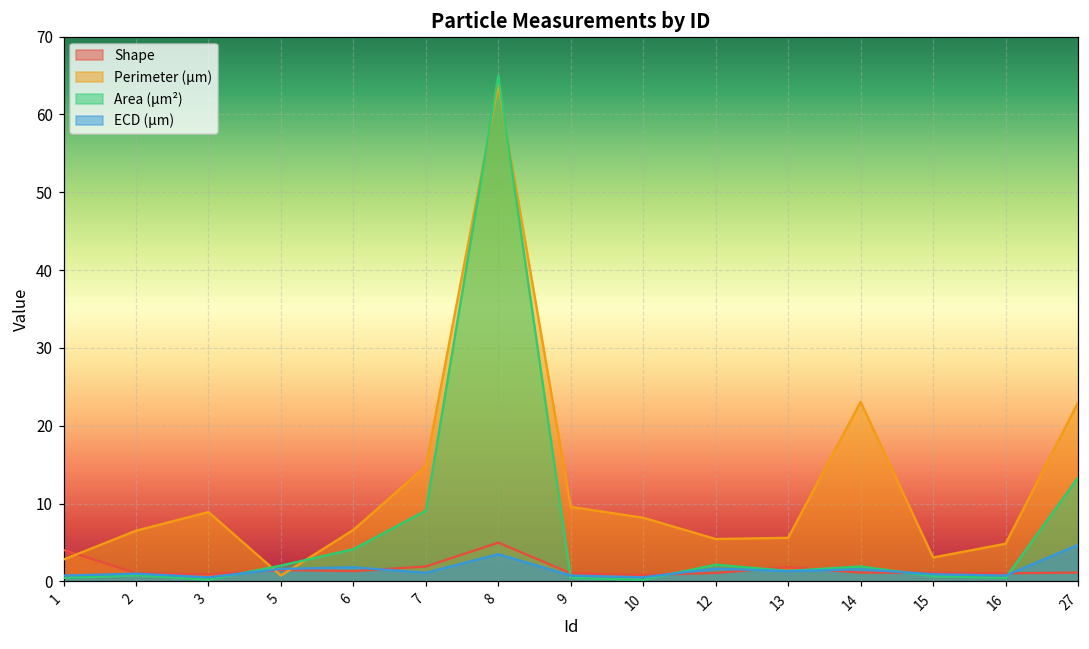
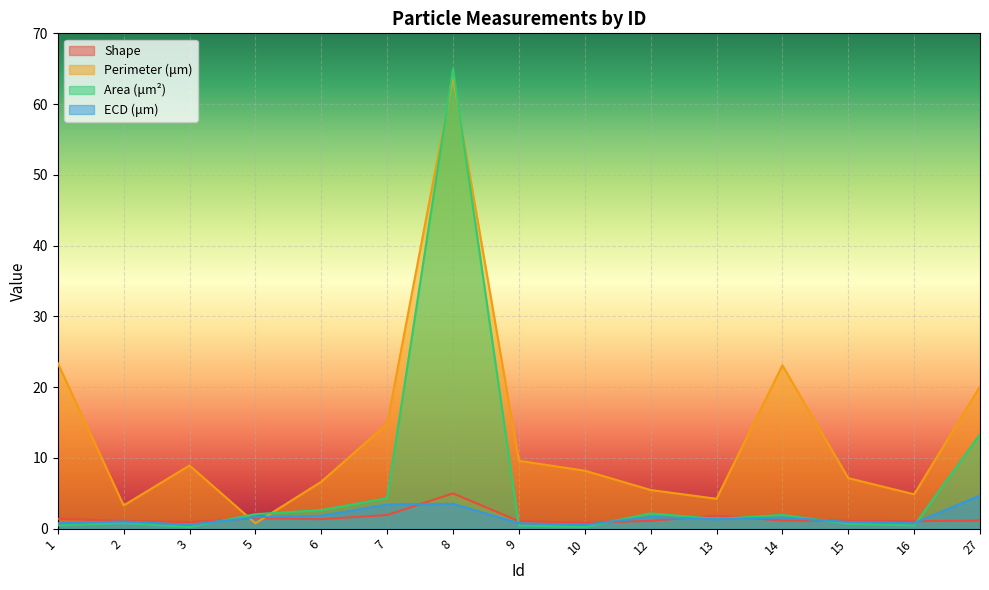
  {
    "Shape": {
-     "1": 4,
+     "1": 1,
      "3": 1,
      "6": 1,
      "7": 2,
      "8": 5,
      "12": 1,
      "13": 2,
      "14": 1,
      "27": 1
    },
    "Perimeter (μm)": {
-     "1": 3,
-     "2": 7,
+     "1": 23,
+     "2": 3,
      "3": 9,
      "5": 1,
      "6": 7,
      "7": 15,
      "8": 64,
      "9": 10,
      "10": 8,
      "12": 5,
-     "13": 6,
+     "13": 4,
      "14": 23,
-     "15": 3,
+     "15": 7,
      "16": 5,
-     "27": 23
+     "27": 20
    },
    "Area (μm²)": {
      "5": 2,
-     "6": 4,
-     "7": 9,
+     "6": 3,
+     "7": 4,
      "8": 65,
      "12": 2,
      "14": 2,
      "27": 13
    },
    "ECD (μm)": {
      "6": 2,
-     "7": 1,
+     "7": 3,
      "8": 4,
      "12": 2,
      "14": 2,
      "27": 5
    }
  }
